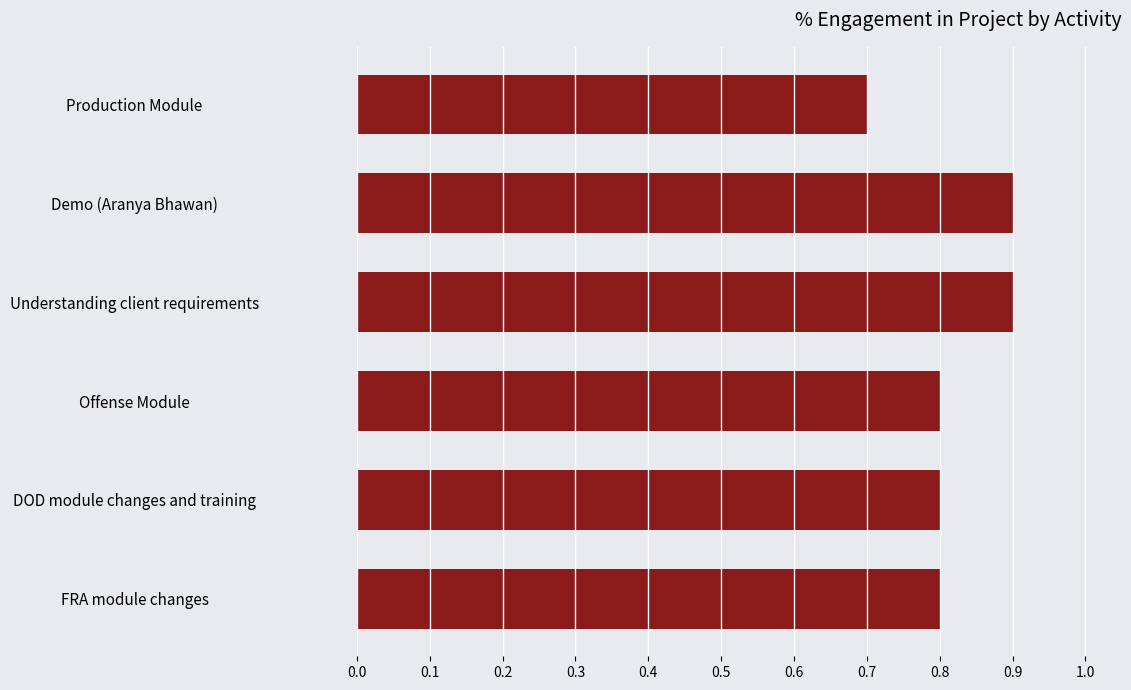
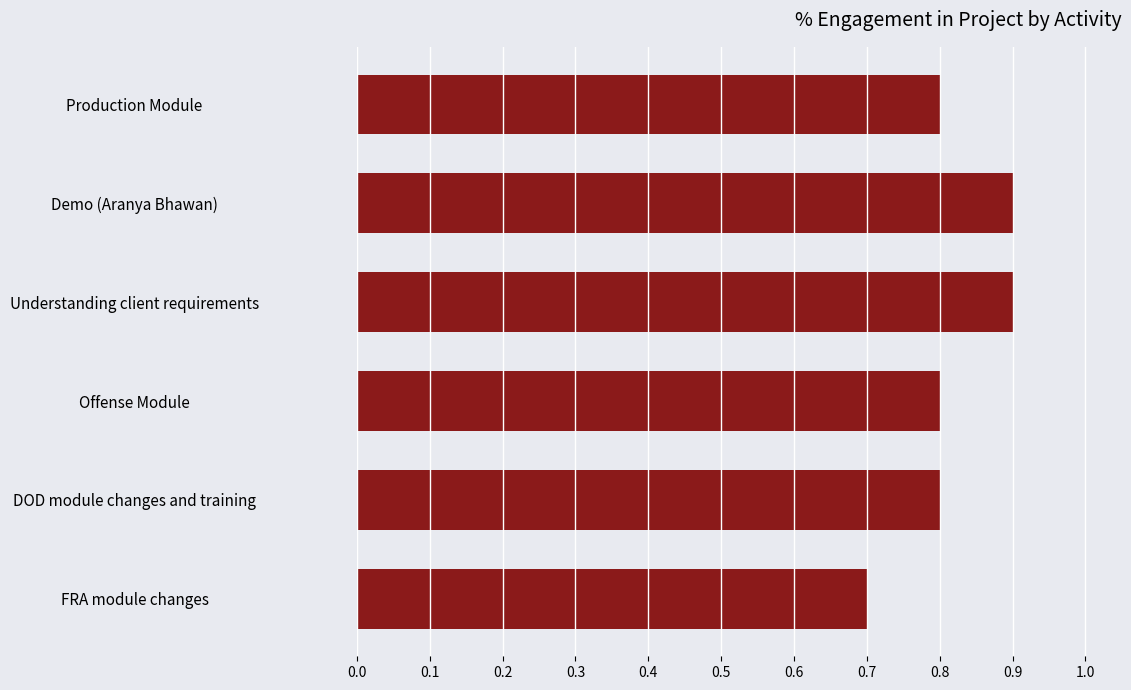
  {
-   "Production Module": 0.7,
+   "Production Module": 0.8,
    "Demo (Aranya Bhawan)": 0.9,
    "Understanding client requirements": 0.9,
    "Offense Module": 0.8,
    "DOD module changes and training": 0.8,
-   "FRA module changes": 0.8
+   "FRA module changes": 0.7
  }
